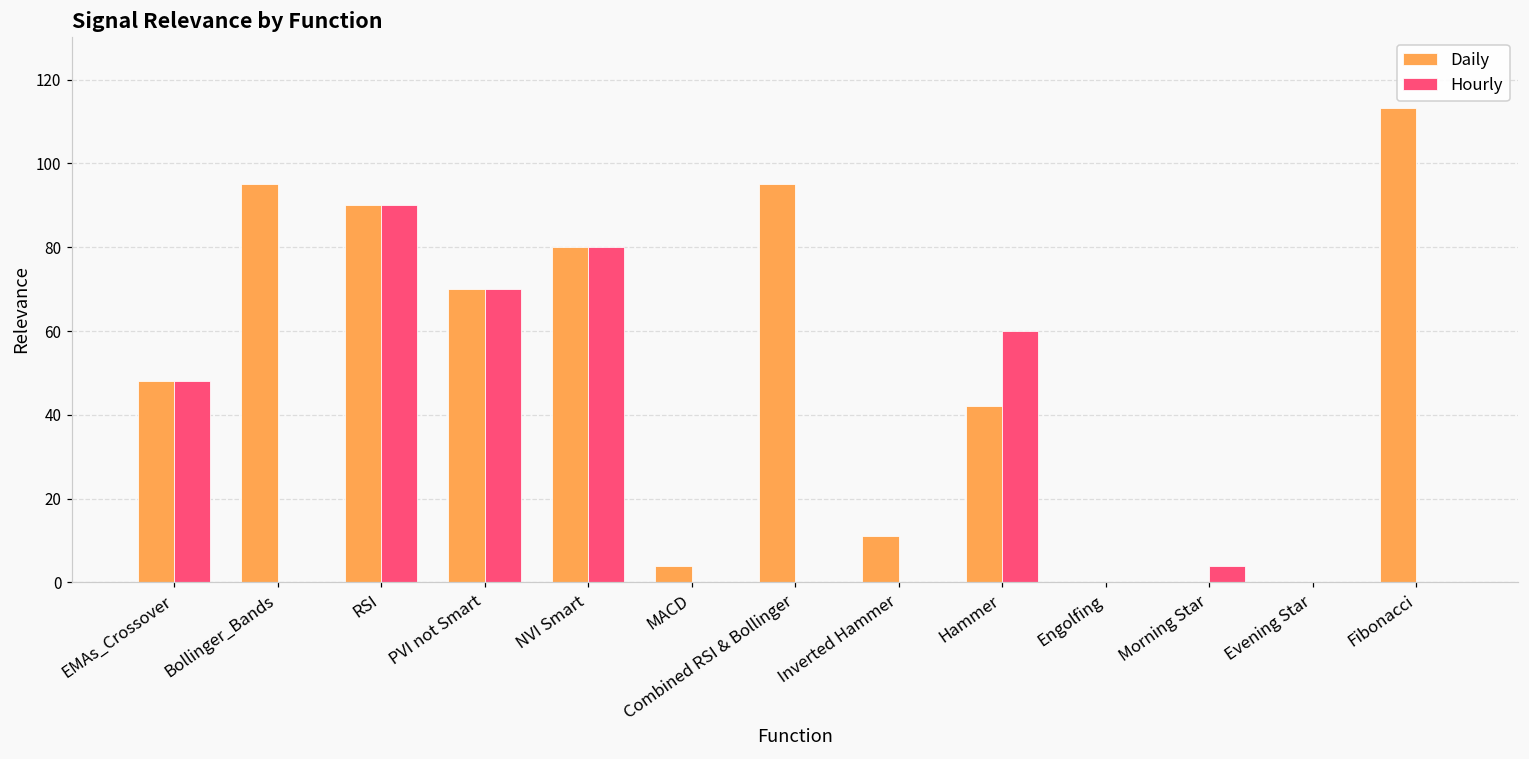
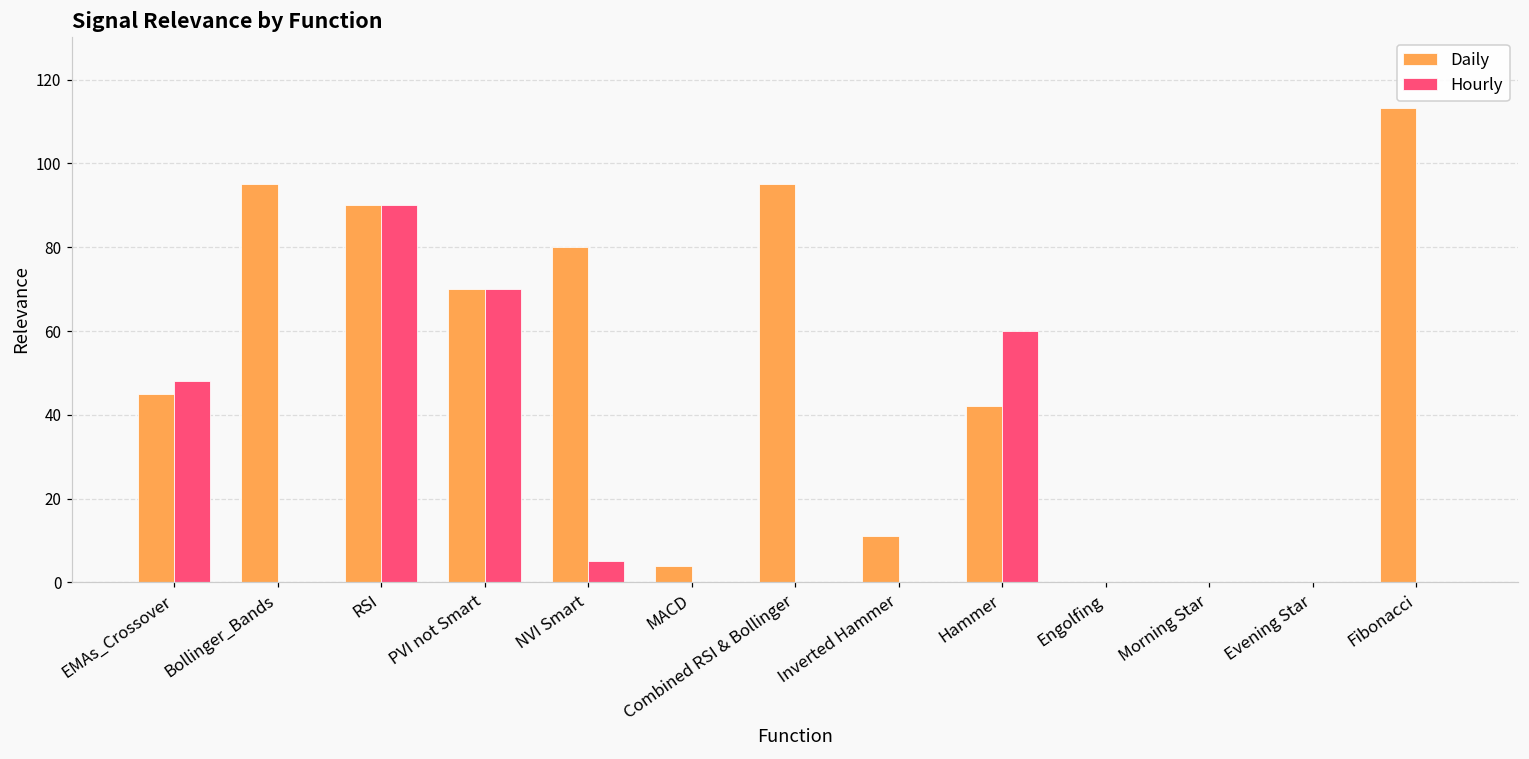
  {
    "Daily": {
-     "EMAs_Crossover": 48,
+     "EMAs_Crossover": 45,
      "Bollinger_Bands": 95,
      "RSI": 90,
      "PVI not Smart": 70,
      "NVI Smart": 80,
      "MACD": 4,
      "Combined RSI & Bollinger": 95,
      "Inverted Hammer": 11,
      "Hammer": 42,
      "Engolfing": 0,
      "Morning Star": 0,
      "Evening Star": 0,
      "Fibonacci": 113
    },
    "Hourly": {
      "EMAs_Crossover": 48,
      "Bollinger_Bands": 0,
      "RSI": 90,
      "PVI not Smart": 70,
-     "NVI Smart": 80,
+     "NVI Smart": 5,
      "MACD": 0,
      "Combined RSI & Bollinger": 0,
      "Inverted Hammer": 0,
      "Hammer": 60,
      "Engolfing": 0,
-     "Morning Star": 4,
+     "Morning Star": 0,
      "Evening Star": 0,
      "Fibonacci": 0
    }
  }
